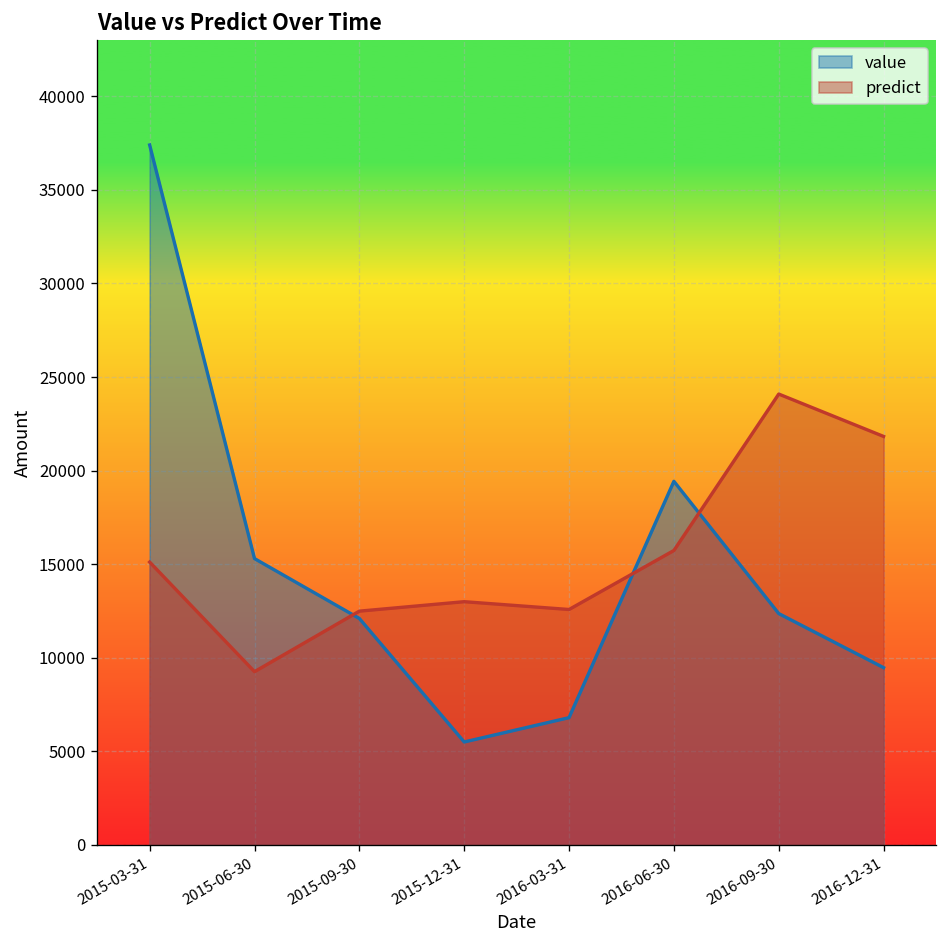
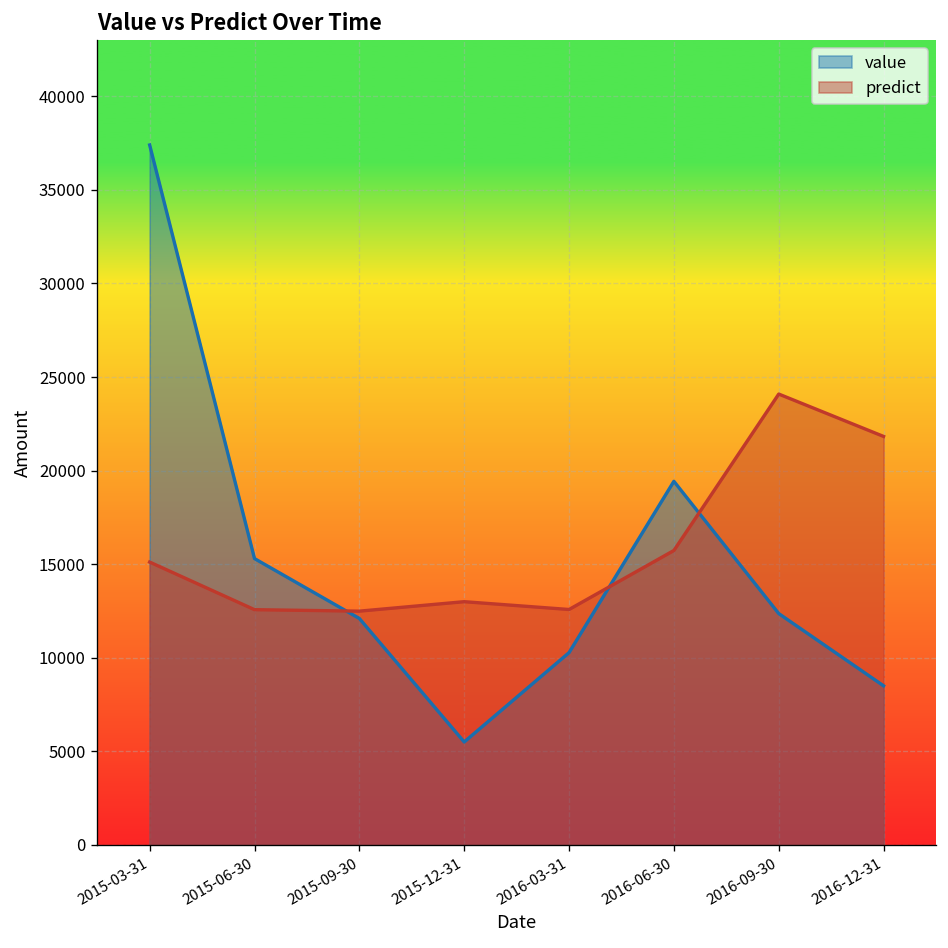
  {
    "value": {
      "2015-03-31": 37400,
      "2015-06-30": 15300,
      "2015-09-30": 12100,
      "2015-12-31": 5500,
-     "2016-03-31": 6800,
+     "2016-03-31": 10300,
      "2016-06-30": 19400,
      "2016-09-30": 12400,
-     "2016-12-31": 9500
+     "2016-12-31": 8500
    },
    "predict": {
      "2015-03-31": 15100,
-     "2015-06-30": 9300,
+     "2015-06-30": 12600,
      "2015-09-30": 12500,
      "2015-12-31": 13000,
      "2016-03-31": 12600,
      "2016-06-30": 15700,
      "2016-09-30": 24100,
      "2016-12-31": 21800
    }
  }
